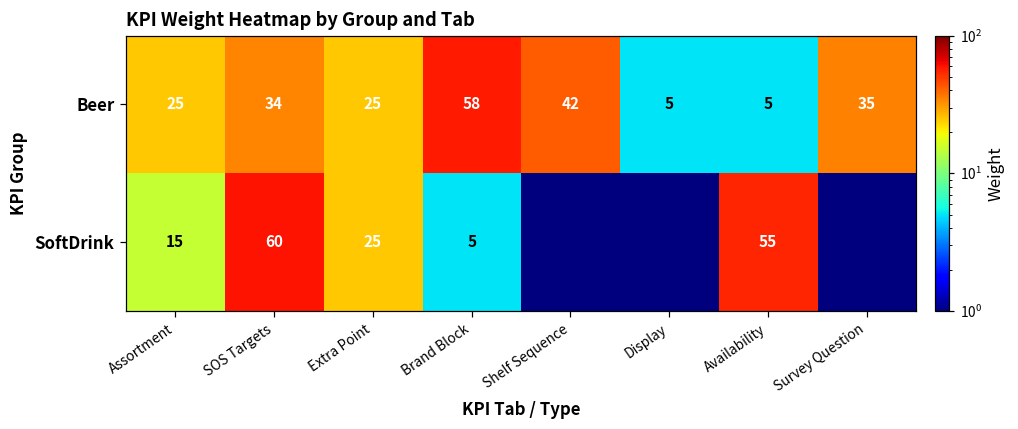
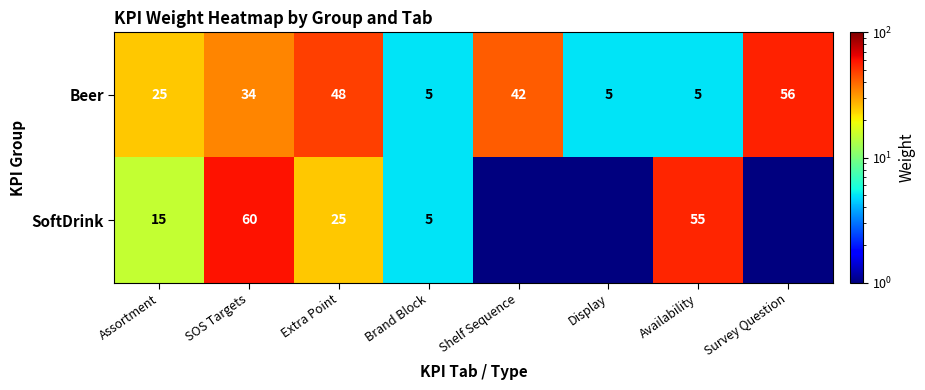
  {
    "Beer": {
      "Assortment": 25,
      "SOS Targets": 34,
-     "Extra Point": 25,
-     "Brand Block": 58,
+     "Extra Point": 48,
+     "Brand Block": 5,
      "Shelf Sequence": 42,
      "Display": 5,
      "Availability": 5,
-     "Survey Question": 35
+     "Survey Question": 56
    },
    "SoftDrink": {
      "Assortment": 15,
      "SOS Targets": 60,
      "Extra Point": 25,
      "Brand Block": 5,
      "Availability": 55
    }
  }
